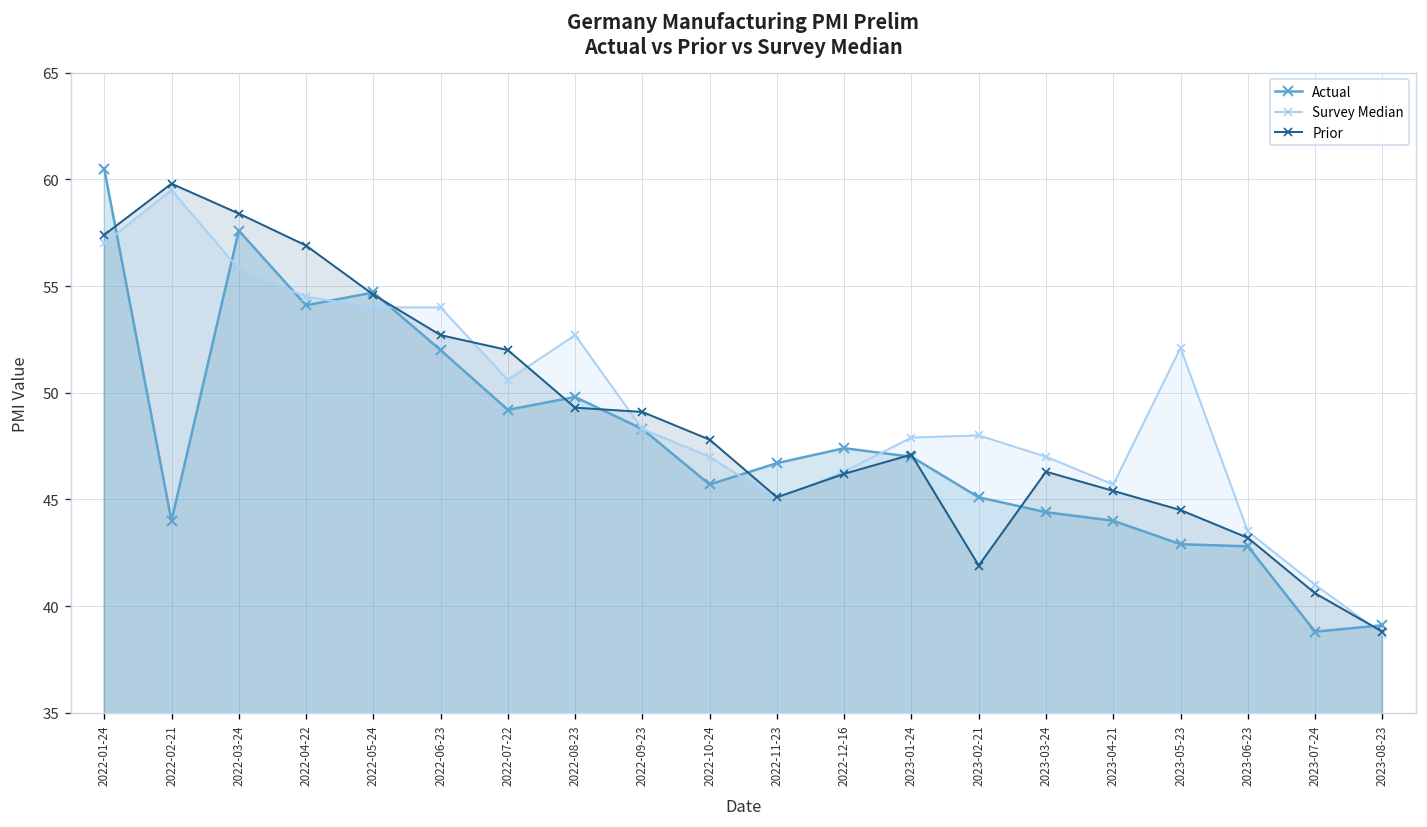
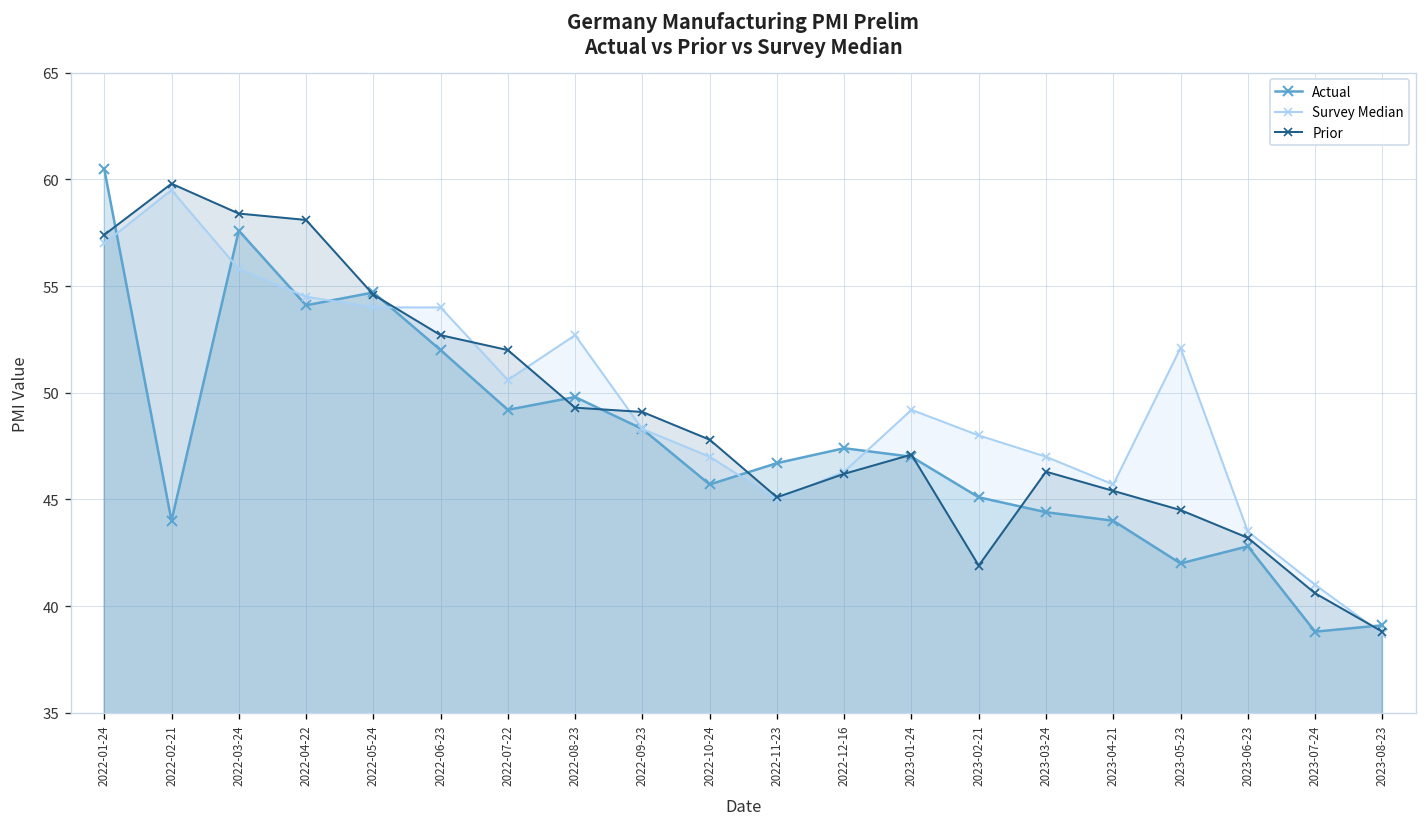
  {
    "Actual": {
      "2022-01-24": 60.5,
      "2022-02-21": 44.0,
      "2022-03-24": 57.6,
      "2022-04-22": 54.1,
      "2022-06-23": 52.0,
      "2022-07-22": 49.2,
      "2022-08-23": 49.8,
      "2022-10-24": 45.7,
      "2022-11-23": 46.7,
      "2022-12-16": 47.4,
      "2023-02-21": 45.1,
      "2023-03-24": 44.4,
      "2023-04-21": 44.0,
-     "2023-05-23": 42.9,
+     "2023-05-23": 42.0,
      "2023-06-23": 42.8,
      "2023-07-24": 38.8,
      "2023-08-23": 39.1
    },
    "Survey Median": {
      "2022-01-24": 57.0,
      "2022-02-21": 59.5,
      "2022-03-24": 55.8,
      "2022-04-22": 54.5,
      "2022-05-24": 54.0,
      "2022-06-23": 54.0,
      "2022-07-22": 50.6,
      "2022-08-23": 52.7,
      "2022-10-24": 47.0,
-     "2023-01-24": 47.9,
+     "2023-01-24": 49.2,
      "2023-02-21": 48.0,
      "2023-03-24": 47.0,
      "2023-04-21": 45.7,
      "2023-05-23": 52.1,
      "2023-06-23": 43.5,
      "2023-07-24": 41.0
    },
    "Prior": {
      "2022-01-24": 57.4,
      "2022-02-21": 59.8,
      "2022-03-24": 58.4,
-     "2022-04-22": 56.9,
+     "2022-04-22": 58.1,
      "2022-06-23": 52.7,
      "2022-07-22": 52.0,
      "2022-08-23": 49.3,
      "2022-09-23": 49.1,
      "2022-10-24": 47.8,
      "2023-02-21": 41.9,
      "2023-03-24": 46.3,
      "2023-04-21": 45.4,
      "2023-05-23": 44.5,
      "2023-06-23": 43.2,
      "2023-07-24": 40.6
    }
  }
